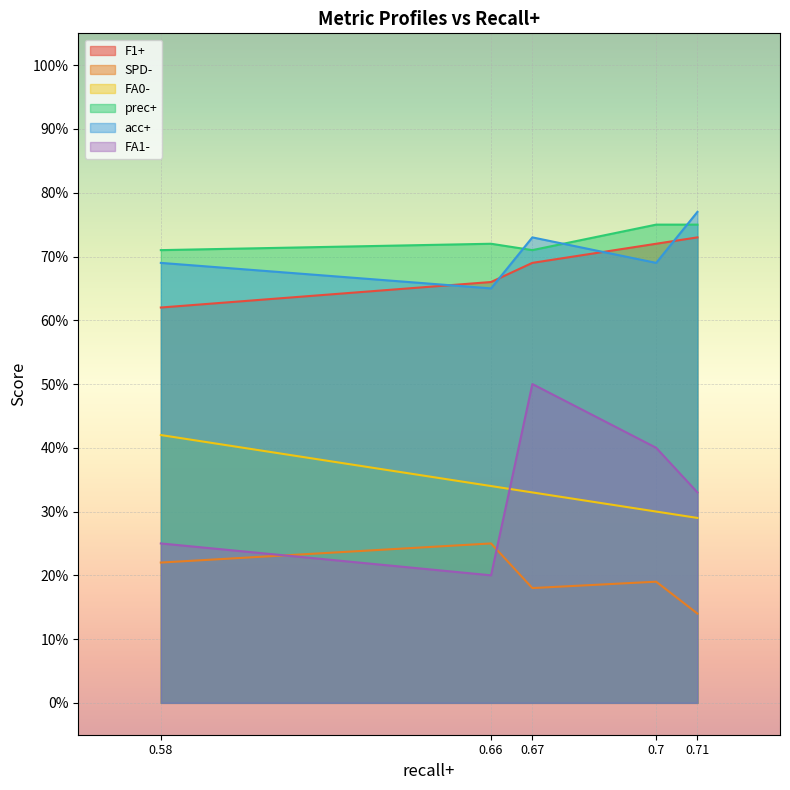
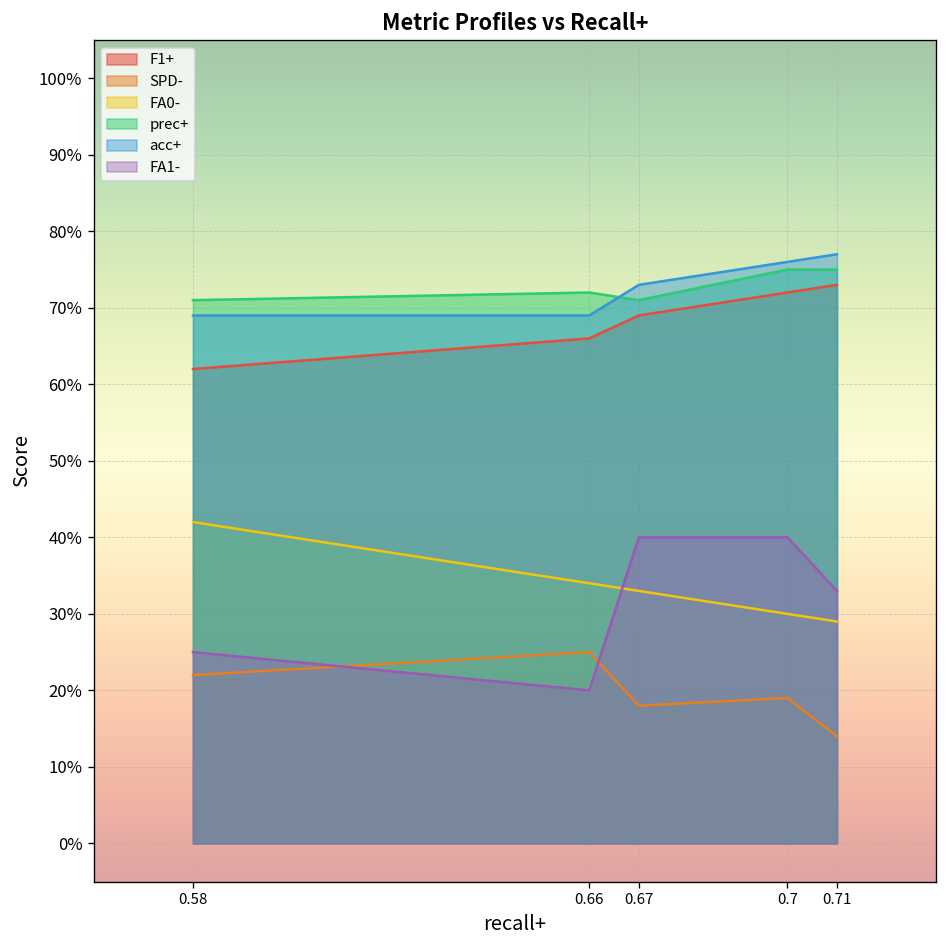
  {
    "prec+": {
      "0.58": "71%",
      "0.66": "72%",
      "0.67": "71%",
      "0.7": "75%",
      "0.71": "75%"
    },
    "acc+": {
      "0.58": "69%",
-     "0.66": "65%",
+     "0.66": "69%",
      "0.67": "73%",
-     "0.7": "69%",
+     "0.7": "76%",
      "0.71": "77%"
    },
    "FA1-": {
      "0.58": "25%",
      "0.66": "20%",
-     "0.67": "50%",
+     "0.67": "40%",
      "0.7": "40%",
      "0.71": "33%"
    }
  }
